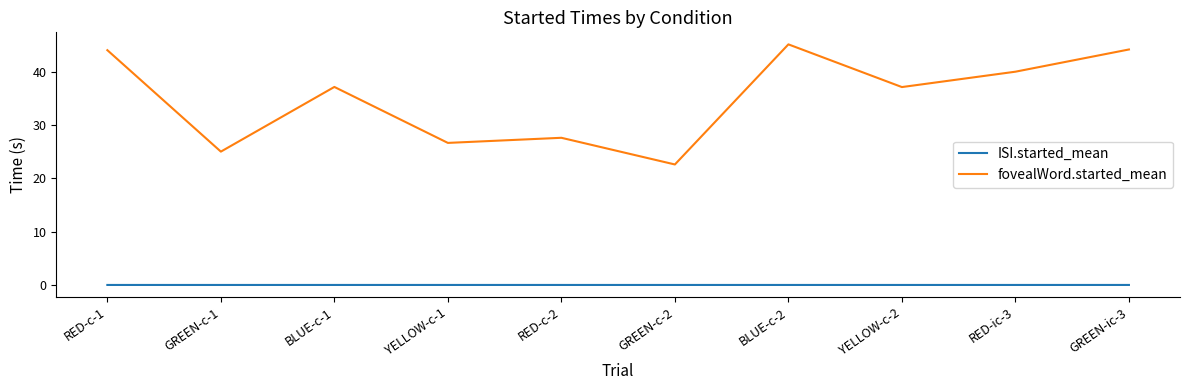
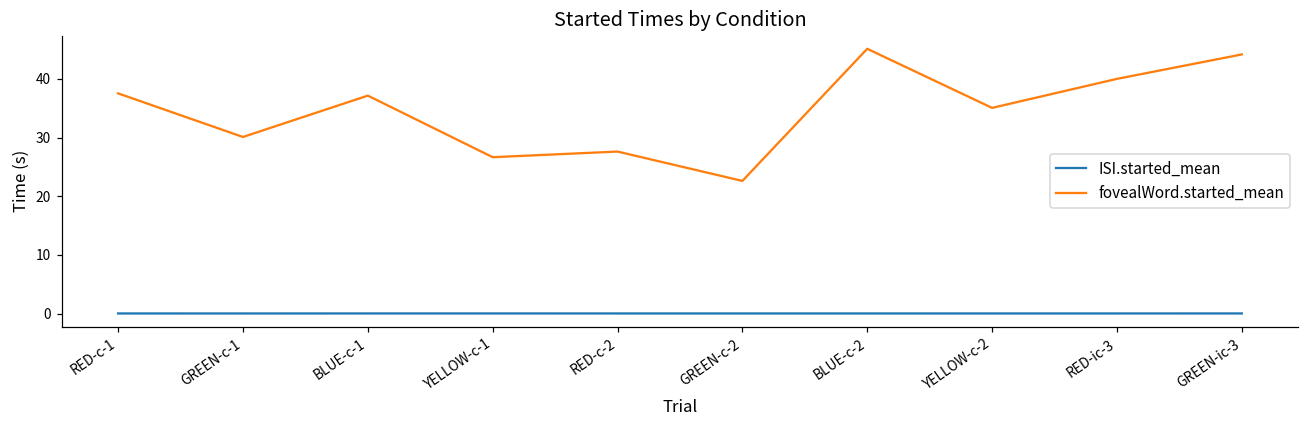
  {
    "ISI.started_mean": {
      "RED-c-1": 0,
      "GREEN-c-1": 0,
      "BLUE-c-1": 0,
      "YELLOW-c-1": 0,
      "RED-c-2": 0,
      "GREEN-c-2": 0,
      "BLUE-c-2": 0,
      "YELLOW-c-2": 0,
      "RED-ic-3": 0,
      "GREEN-ic-3": 0
    },
    "fovealWord.started_mean": {
-     "RED-c-1": 44,
-     "GREEN-c-1": 25,
+     "RED-c-1": 38,
+     "GREEN-c-1": 30,
      "BLUE-c-1": 37,
      "YELLOW-c-1": 27,
      "RED-c-2": 28,
      "GREEN-c-2": 23,
      "BLUE-c-2": 45,
-     "YELLOW-c-2": 37,
+     "YELLOW-c-2": 35,
      "RED-ic-3": 40,
      "GREEN-ic-3": 44
    }
  }
